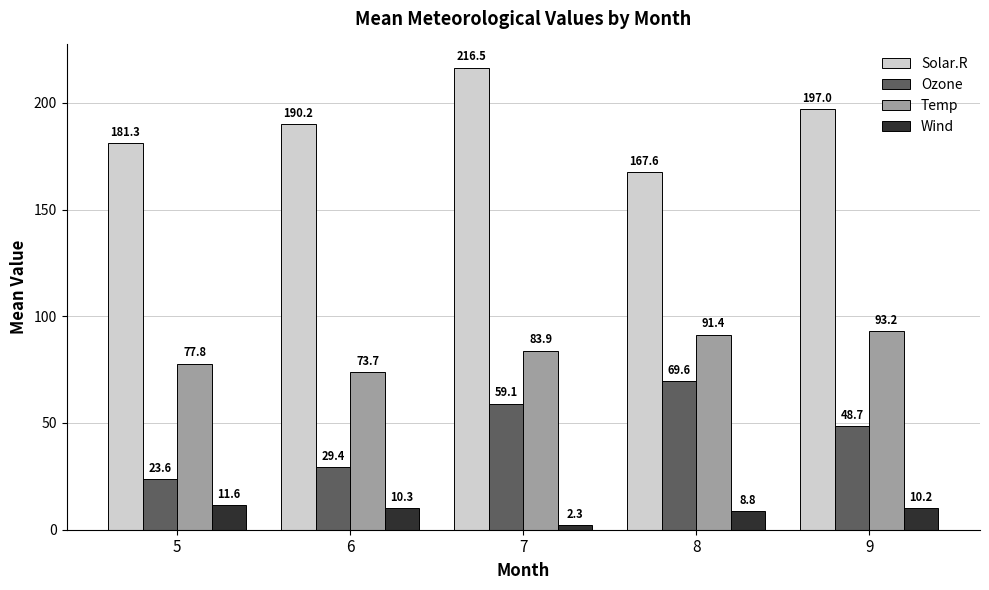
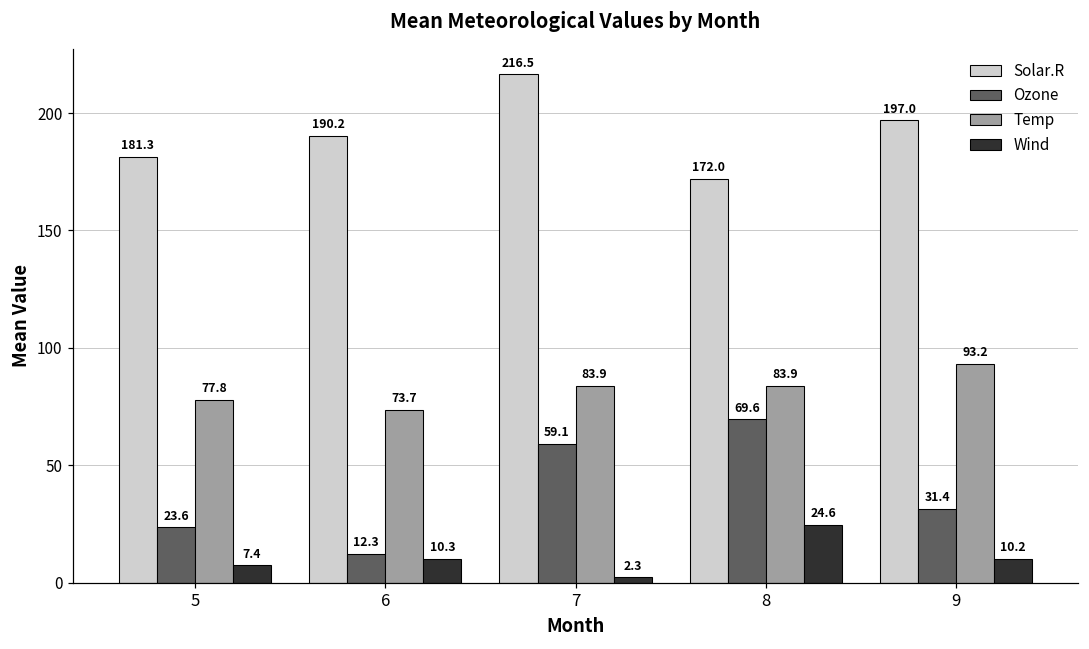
  {
    "Solar.R": {
      "5": 181.3,
      "6": 190.2,
      "7": 216.5,
-     "8": 167.6,
+     "8": 172.0,
      "9": 197.0
    },
    "Ozone": {
      "5": 23.6,
-     "6": 29.4,
+     "6": 12.3,
      "7": 59.1,
      "8": 69.6,
-     "9": 48.7
+     "9": 31.4
    },
    "Temp": {
      "5": 77.8,
      "6": 73.7,
      "7": 83.9,
-     "8": 91.4,
+     "8": 83.9,
      "9": 93.2
    },
    "Wind": {
-     "5": 11.6,
+     "5": 7.4,
      "6": 10.3,
      "7": 2.3,
-     "8": 8.8,
+     "8": 24.6,
      "9": 10.2
    }
  }
